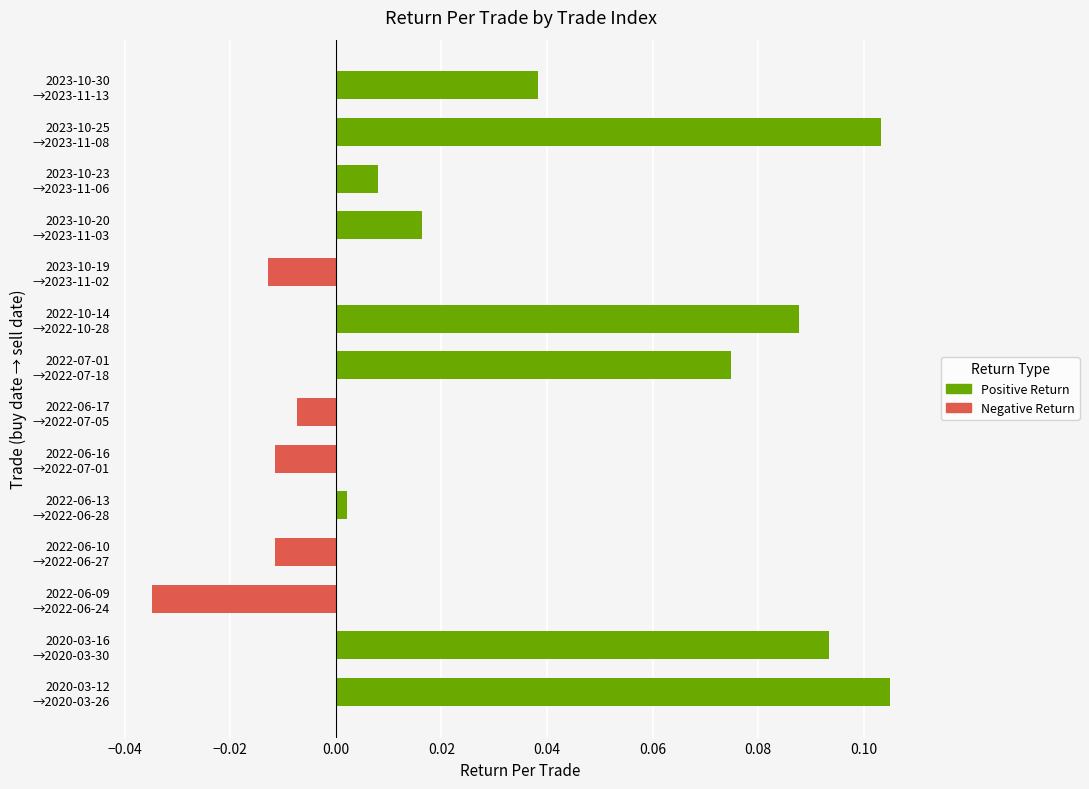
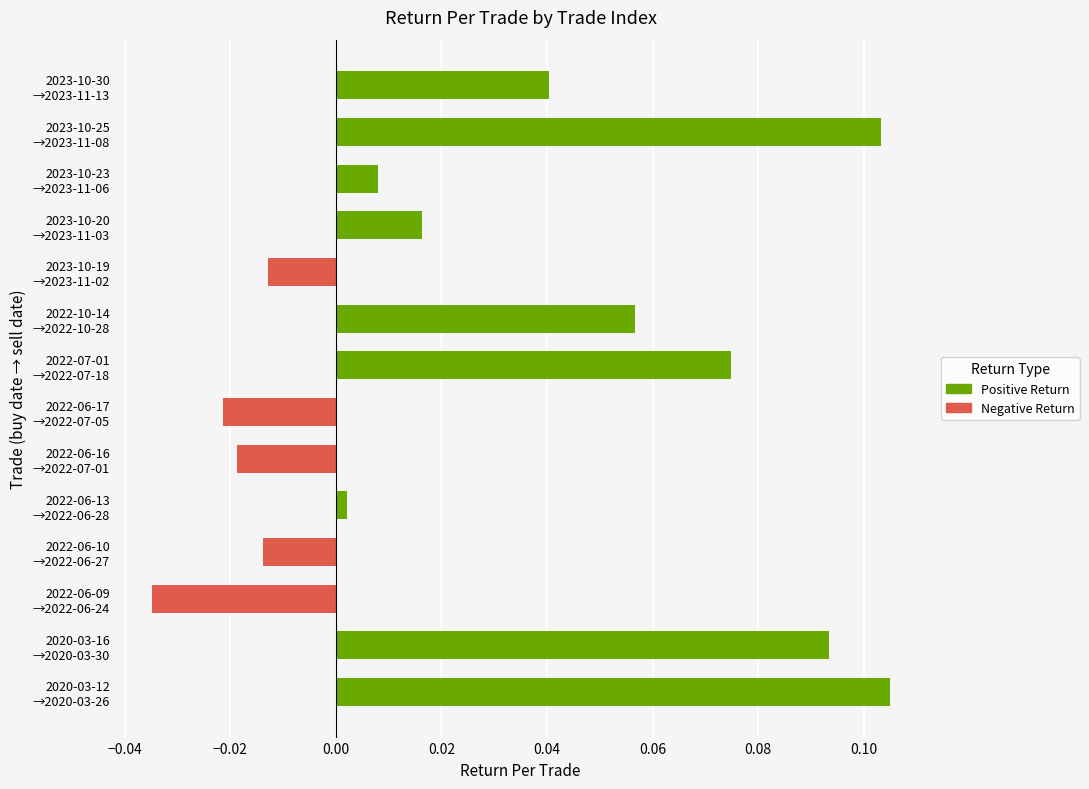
  {
    "Positive Return": {
-     "2023-10-30 →2023-11-13": 0.038,
+     "2023-10-30 →2023-11-13": 0.040,
      "2023-10-25 →2023-11-08": 0.103,
      "2023-10-23 →2023-11-06": 0.008,
      "2023-10-20 →2023-11-03": 0.016,
      "2023-10-19 →2023-11-02": 0.000,
-     "2022-10-14 →2022-10-28": 0.088,
+     "2022-10-14 →2022-10-28": 0.057,
      "2022-07-01 →2022-07-18": 0.075,
      "2022-06-17 →2022-07-05": 0.000,
      "2022-06-16 →2022-07-01": 0.000,
      "2022-06-13 →2022-06-28": 0.002,
      "2022-06-10 →2022-06-27": 0.000,
      "2022-06-09 →2022-06-24": 0.000,
      "2020-03-16 →2020-03-30": 0.093,
      "2020-03-12 →2020-03-26": 0.105
    },
    "Negative Return": {
      "2023-10-30 →2023-11-13": 0.000,
      "2023-10-25 →2023-11-08": 0.000,
      "2023-10-23 →2023-11-06": 0.000,
      "2023-10-20 →2023-11-03": 0.000,
      "2023-10-19 →2023-11-02": -0.013,
      "2022-10-14 →2022-10-28": 0.000,
      "2022-07-01 →2022-07-18": 0.000,
-     "2022-06-17 →2022-07-05": -0.007,
-     "2022-06-16 →2022-07-01": -0.011,
+     "2022-06-17 →2022-07-05": -0.021,
+     "2022-06-16 →2022-07-01": -0.019,
      "2022-06-13 →2022-06-28": 0.000,
-     "2022-06-10 →2022-06-27": -0.011,
+     "2022-06-10 →2022-06-27": -0.014,
      "2022-06-09 →2022-06-24": -0.035,
      "2020-03-16 →2020-03-30": 0.000,
      "2020-03-12 →2020-03-26": 0.000
    }
  }
